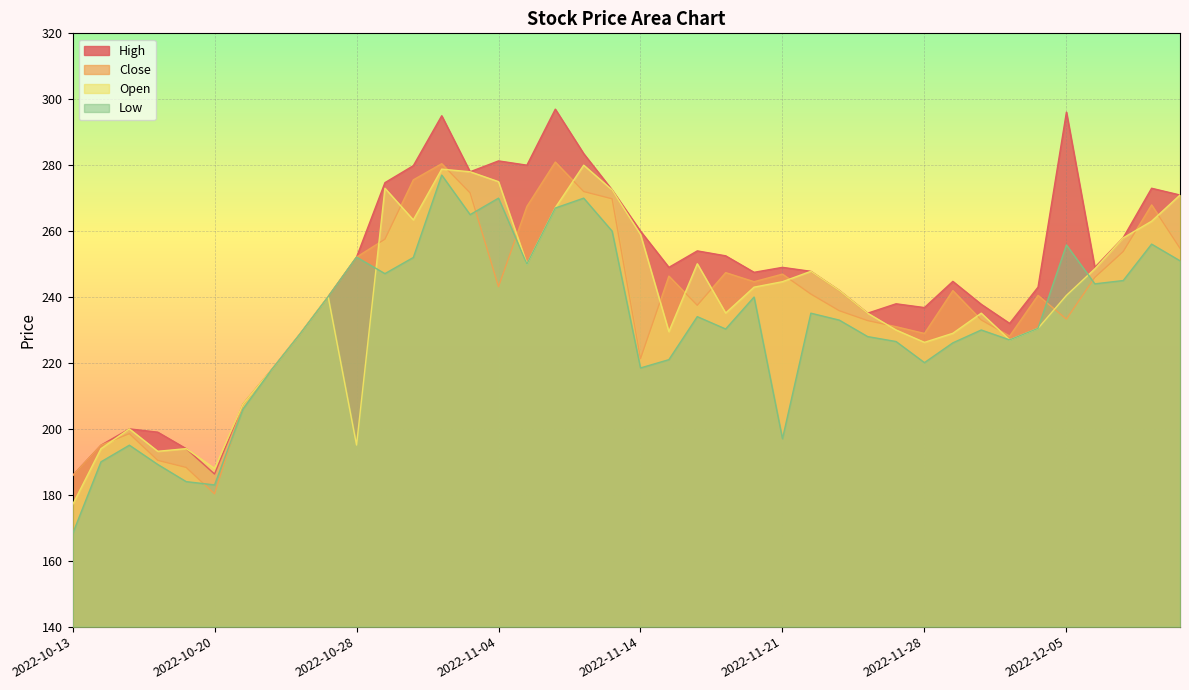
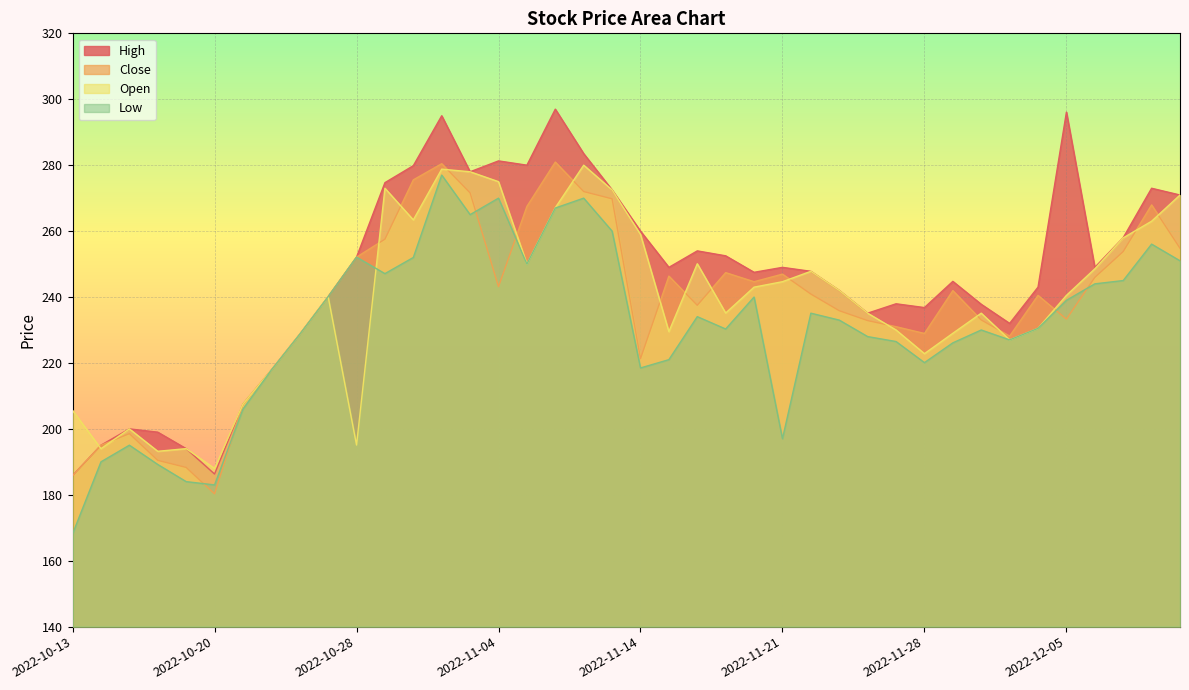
  {
    "High": {
      "2022-10-20": 186,
      "2022-11-04": 281,
      "2022-11-14": 260,
      "2022-11-21": 249,
      "2022-11-28": 237,
      "2022-12-05": 296
    },
    "Close": {
      "2022-10-20": 180,
      "2022-11-04": 243,
      "2022-11-14": 221,
      "2022-11-21": 247,
      "2022-11-28": 229,
      "2022-12-05": 233
    },
    "Open": {
-     "2022-10-13": 177,
+     "2022-10-13": 206,
      "2022-10-20": 188,
      "2022-10-28": 195,
      "2022-11-04": 275,
      "2022-11-14": 259,
      "2022-11-21": 245,
-     "2022-11-28": 226,
+     "2022-11-28": 223,
      "2022-12-05": 241
    },
    "Low": {
      "2022-10-13": 168,
      "2022-10-20": 183,
      "2022-11-04": 270,
      "2022-11-14": 218,
      "2022-11-21": 197,
      "2022-11-28": 220,
-     "2022-12-05": 256
+     "2022-12-05": 239
    }
  }
